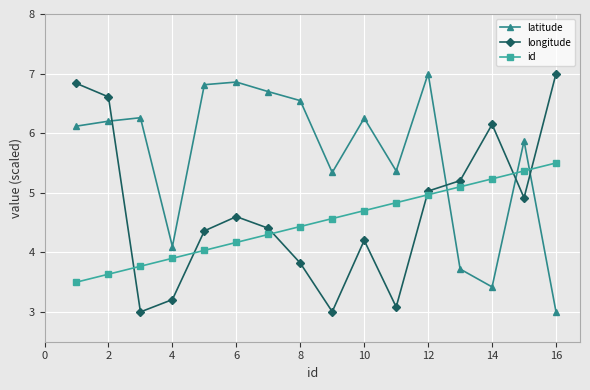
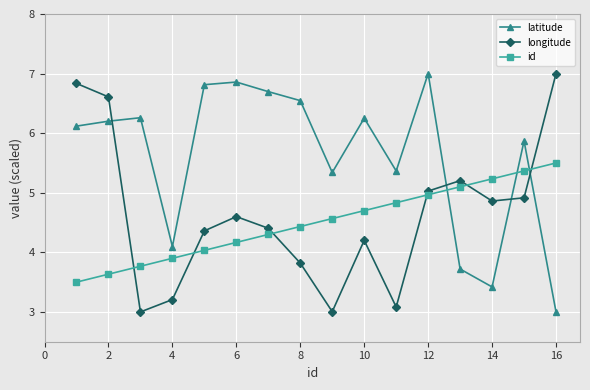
  {
    "longitude": {
      "2": 6.6,
      "4": 3.2,
      "6": 4.6,
      "8": 3.8,
      "10": 4.2,
      "12": 5.0,
-     "14": 6.1,
+     "14": 4.9,
      "16": 7.0
    }
  }
